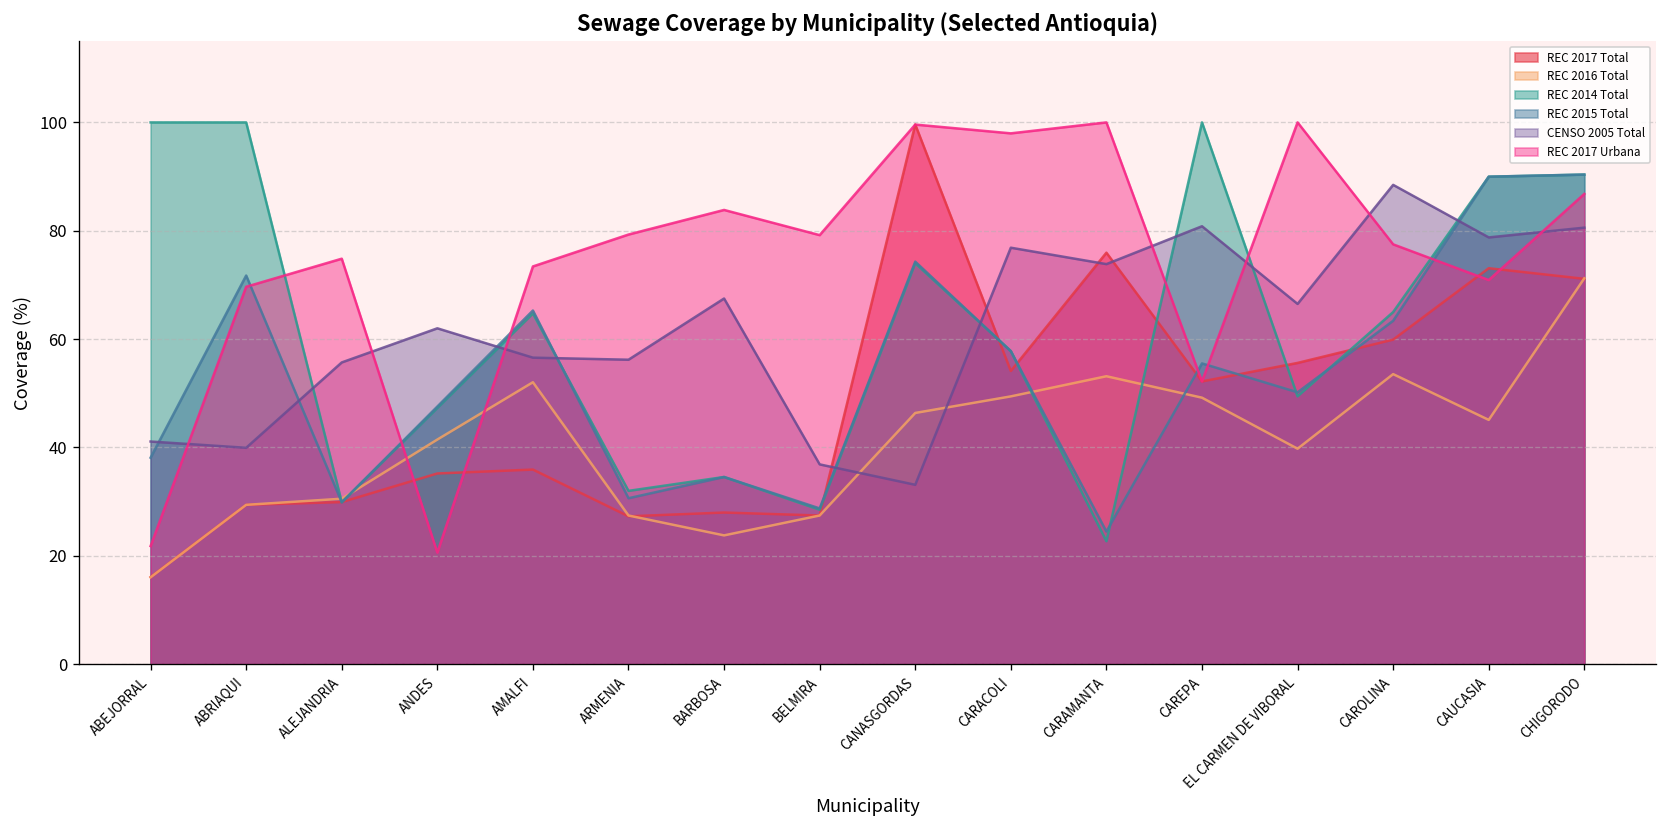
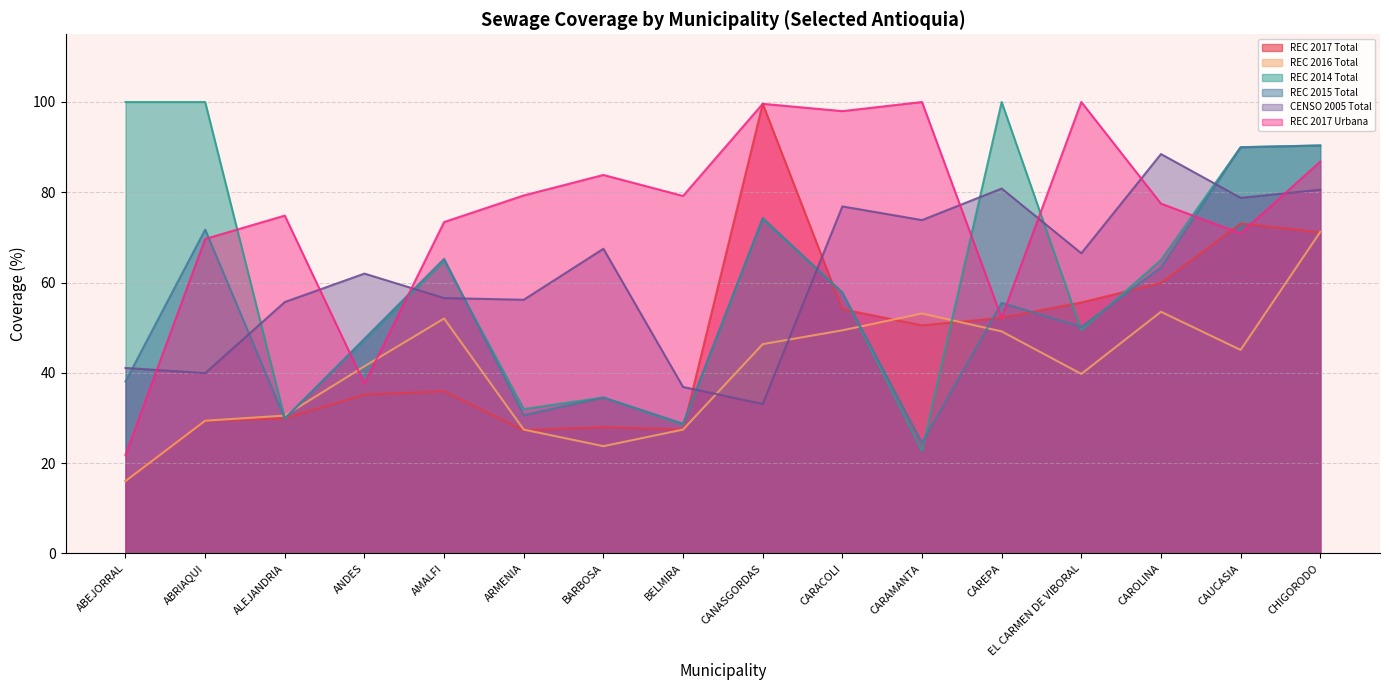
  {
    "REC 2017 Total": {
      "ANDES": 35,
      "AMALFI": 36,
      "BARBOSA": 28,
      "CARACOLI": 54,
-     "CARAMANTA": 76,
+     "CARAMANTA": 51,
      "EL CARMEN DE VIBORAL": 56,
      "CAROLINA": 60,
      "CAUCASIA": 73
    },
    "REC 2016 Total": {
      "ALEJANDRIA": 31,
      "ANDES": 41,
      "AMALFI": 52,
      "BARBOSA": 24,
      "CANASGORDAS": 46,
      "CARACOLI": 49,
      "CARAMANTA": 53,
      "CAREPA": 49,
      "EL CARMEN DE VIBORAL": 40,
      "CAROLINA": 54,
      "CAUCASIA": 45
    },
    "REC 2017 Urbana": {
      "ABEJORRAL": 22,
      "ABRIAQUI": 70,
      "ALEJANDRIA": 75,
-     "ANDES": 21,
+     "ANDES": 38,
      "AMALFI": 73,
      "ARMENIA": 79,
      "BARBOSA": 84,
      "BELMIRA": 79,
      "CARACOLI": 98,
      "CARAMANTA": 100,
      "EL CARMEN DE VIBORAL": 100,
      "CAROLINA": 77,
      "CAUCASIA": 71,
      "CHIGORODO": 87
    }
  }
